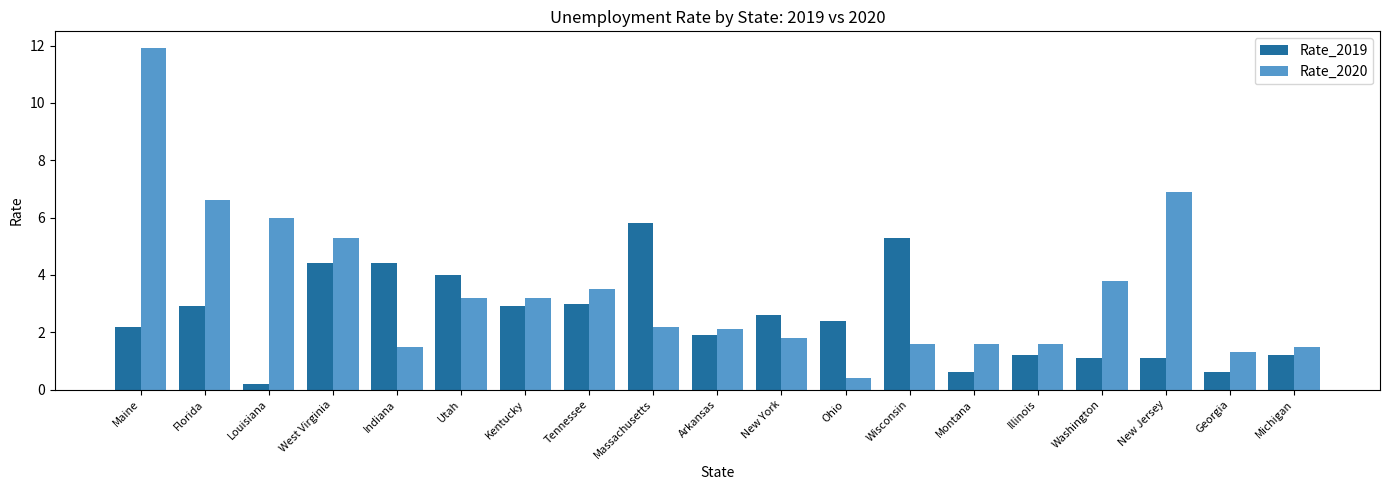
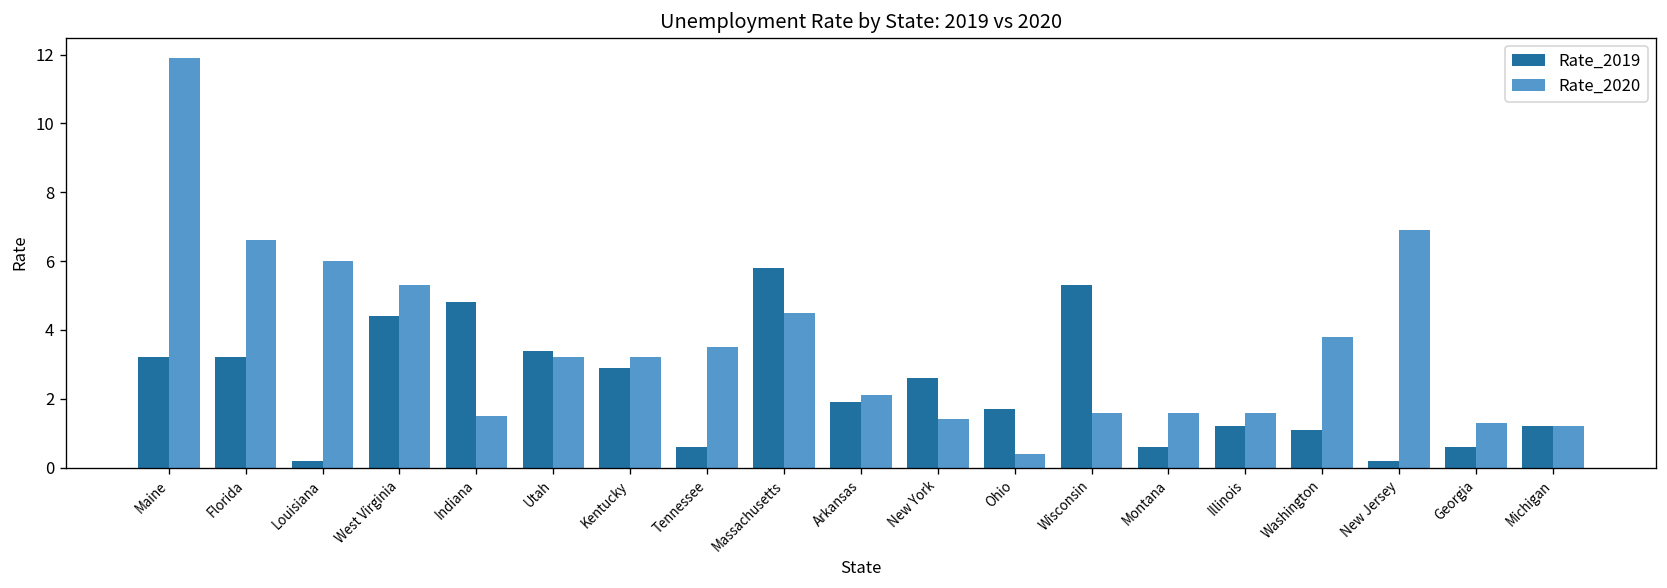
  {
    "Rate_2019": {
-     "Maine": 2.2,
-     "Florida": 2.9,
+     "Maine": 3.2,
+     "Florida": 3.2,
      "Louisiana": 0.2,
      "West Virginia": 4.4,
-     "Indiana": 4.4,
-     "Utah": 4.0,
+     "Indiana": 4.8,
+     "Utah": 3.4,
      "Kentucky": 2.9,
-     "Tennessee": 3.0,
+     "Tennessee": 0.6,
      "Massachusetts": 5.8,
      "Arkansas": 1.9,
      "New York": 2.6,
-     "Ohio": 2.4,
+     "Ohio": 1.7,
      "Wisconsin": 5.3,
      "Montana": 0.6,
      "Illinois": 1.2,
      "Washington": 1.1,
-     "New Jersey": 1.1,
+     "New Jersey": 0.2,
      "Georgia": 0.6,
      "Michigan": 1.2
    },
    "Rate_2020": {
      "Maine": 11.9,
      "Florida": 6.6,
      "Louisiana": 6.0,
      "West Virginia": 5.3,
      "Indiana": 1.5,
      "Utah": 3.2,
      "Kentucky": 3.2,
      "Tennessee": 3.5,
-     "Massachusetts": 2.2,
+     "Massachusetts": 4.5,
      "Arkansas": 2.1,
-     "New York": 1.8,
+     "New York": 1.4,
      "Ohio": 0.4,
      "Wisconsin": 1.6,
      "Montana": 1.6,
      "Illinois": 1.6,
      "Washington": 3.8,
      "New Jersey": 6.9,
      "Georgia": 1.3,
-     "Michigan": 1.5
+     "Michigan": 1.2
    }
  }
